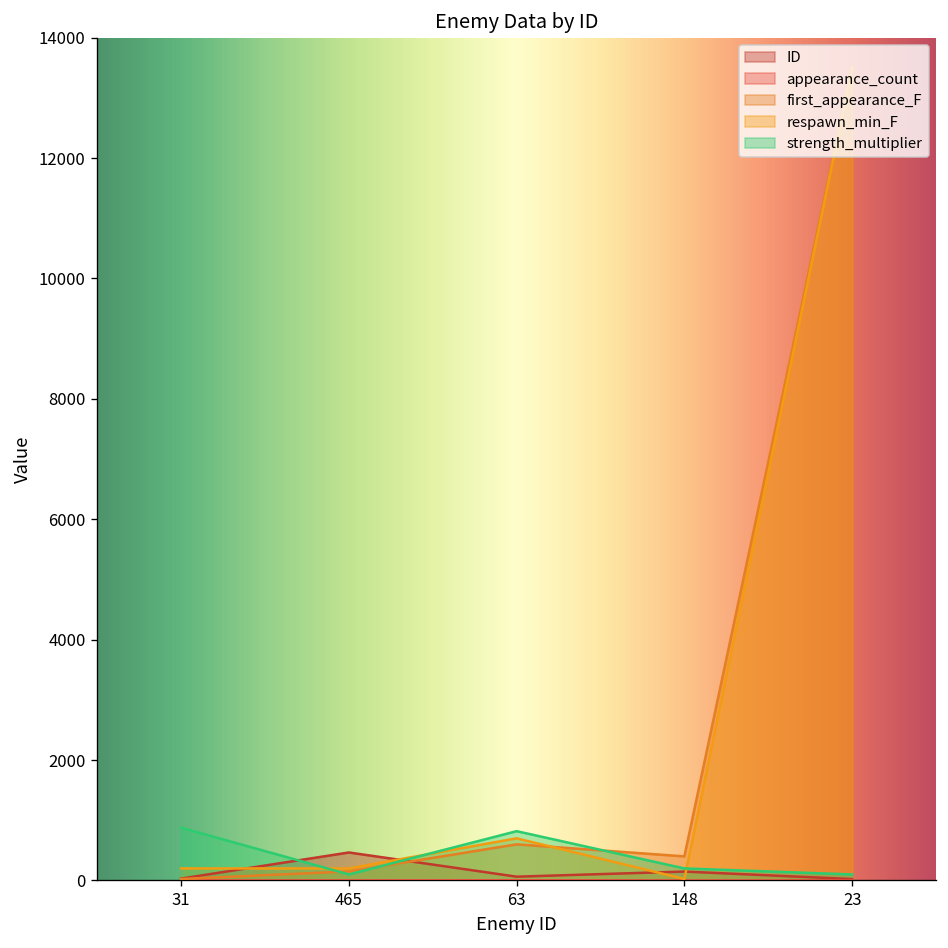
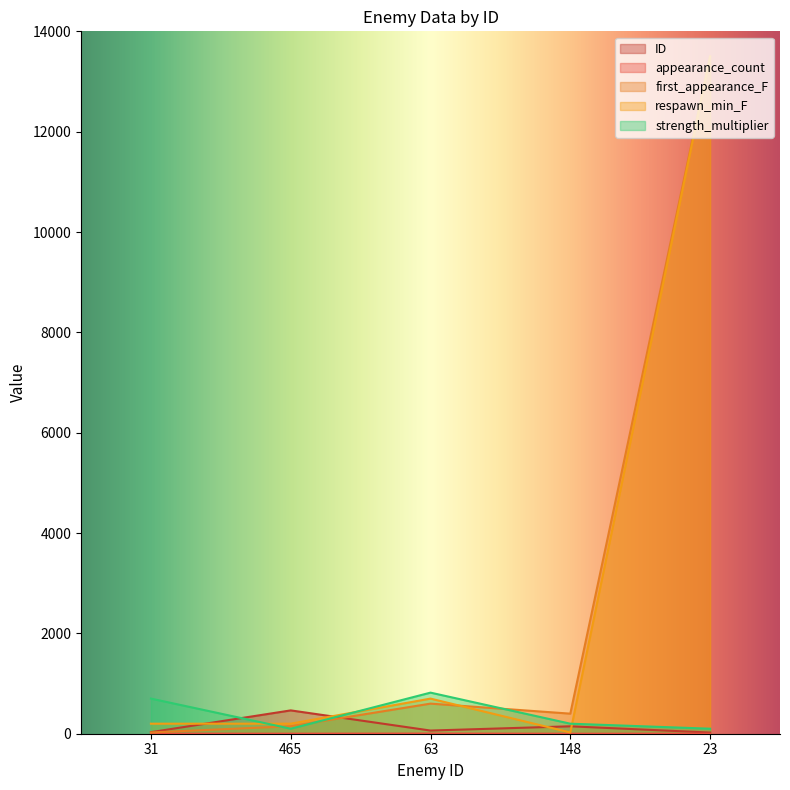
  {
    "strength_multiplier": {
-     "31": 900,
+     "31": 700,
      "63": 800,
      "148": 200,
      "23": 100
    }
  }
